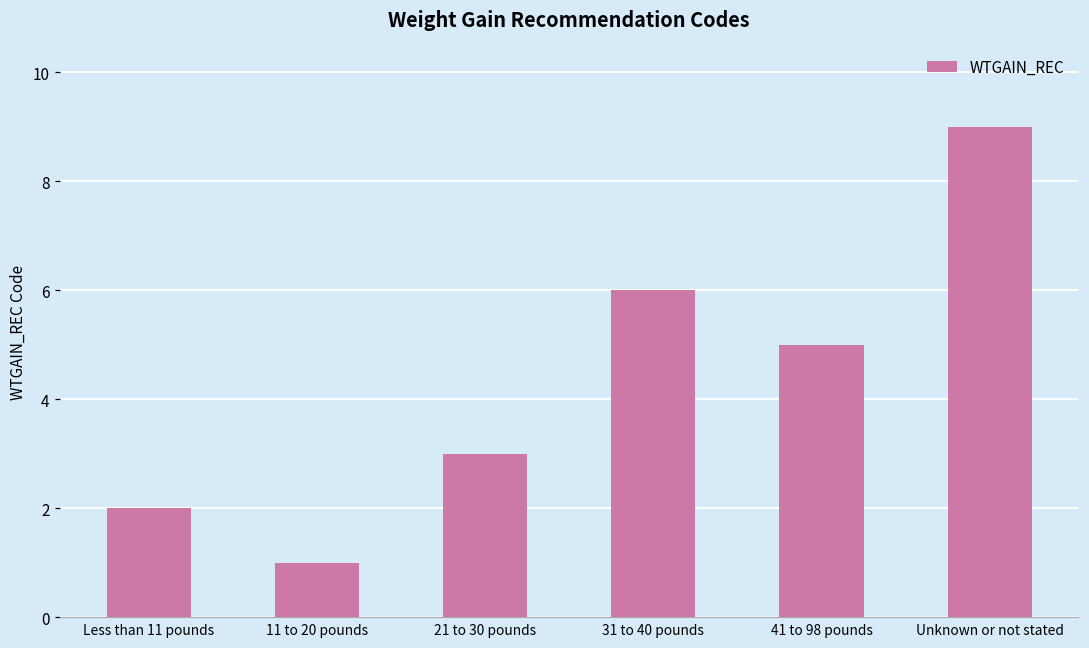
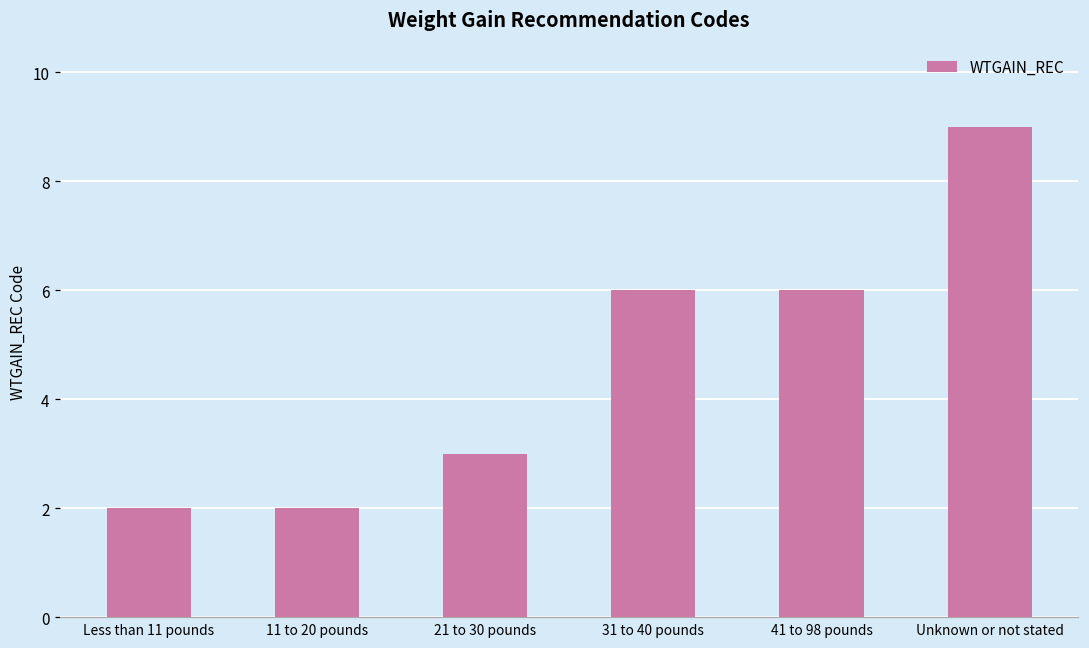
  {
    "Less than 11 pounds": 2,
-   "11 to 20 pounds": 1,
+   "11 to 20 pounds": 2,
    "21 to 30 pounds": 3,
    "31 to 40 pounds": 6,
-   "41 to 98 pounds": 5,
+   "41 to 98 pounds": 6,
    "Unknown or not stated": 9
  }
